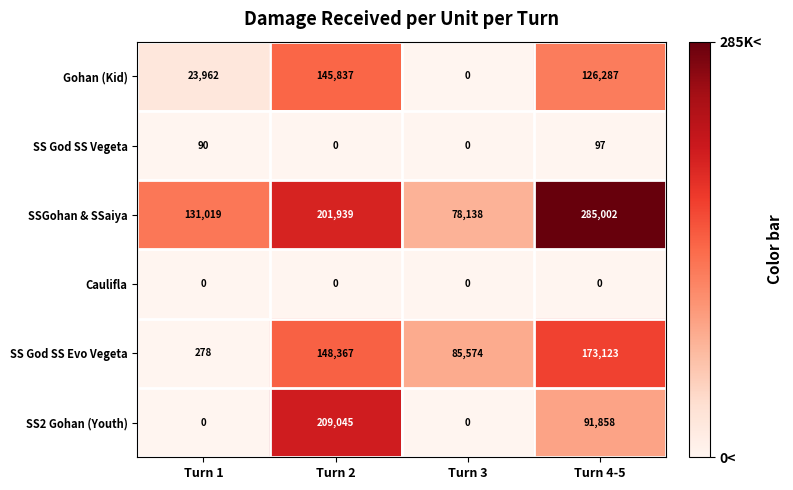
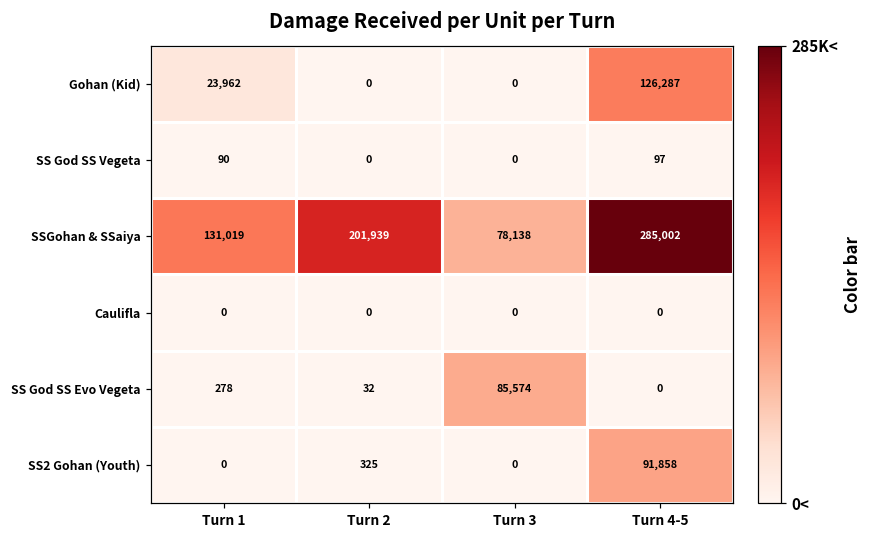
  {
    "Gohan (Kid)": {
      "Turn 1": "23,962",
-     "Turn 2": "145,837",
+     "Turn 2": "0",
      "Turn 3": "0",
      "Turn 4-5": "126,287"
    },
    "SS God SS Vegeta": {
      "Turn 1": "90",
      "Turn 2": "0",
      "Turn 3": "0",
      "Turn 4-5": "97"
    },
    "SSGohan & SSaiya": {
      "Turn 1": "131,019",
      "Turn 2": "201,939",
      "Turn 3": "78,138",
      "Turn 4-5": "285,002"
    },
    "Caulifla": {
      "Turn 1": "0",
      "Turn 2": "0",
      "Turn 3": "0",
      "Turn 4-5": "0"
    },
    "SS God SS Evo Vegeta": {
      "Turn 1": "278",
-     "Turn 2": "148,367",
+     "Turn 2": "32",
      "Turn 3": "85,574",
-     "Turn 4-5": "173,123"
+     "Turn 4-5": "0"
    },
    "SS2 Gohan (Youth)": {
      "Turn 1": "0",
-     "Turn 2": "209,045",
+     "Turn 2": "325",
      "Turn 3": "0",
      "Turn 4-5": "91,858"
    }
  }
